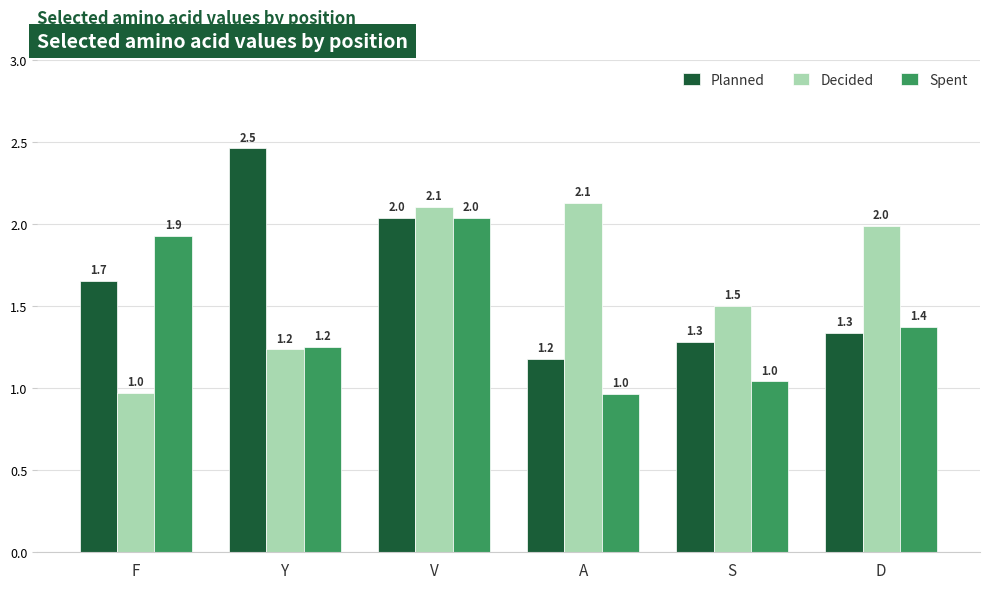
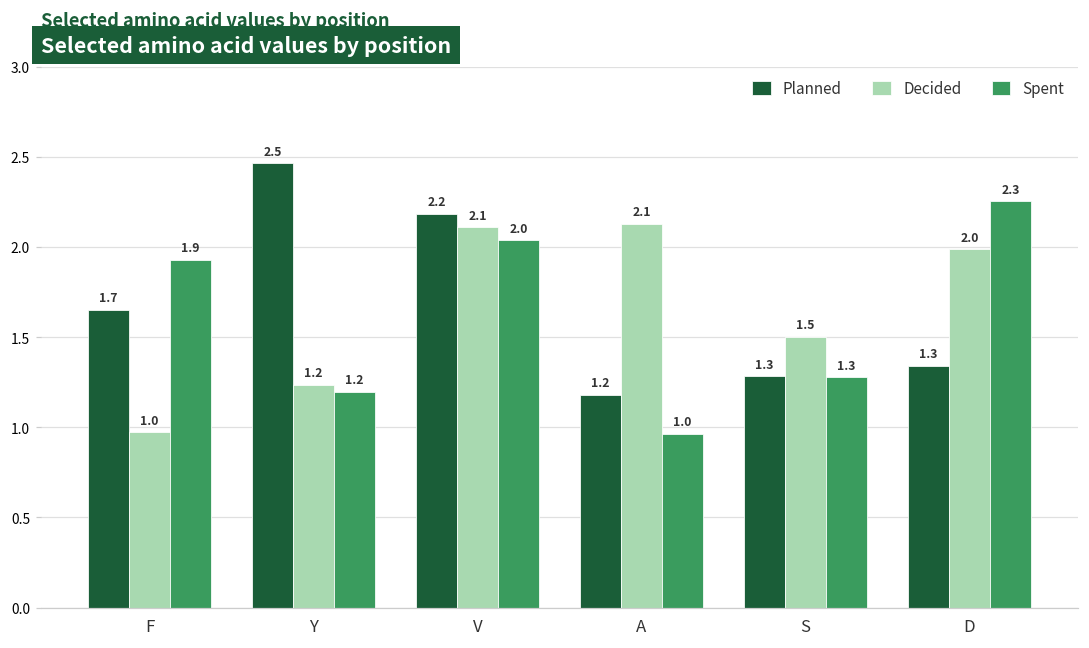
  {
    "Planned": {
      "F": 1.7,
      "Y": 2.5,
-     "V": 2.0,
+     "V": 2.2,
      "A": 1.2,
      "S": 1.3,
      "D": 1.3
    },
    "Decided": {
      "F": 1.0,
      "Y": 1.2,
      "V": 2.1,
      "A": 2.1,
      "S": 1.5,
      "D": 2.0
    },
    "Spent": {
      "F": 1.9,
-     "Y": 1.25,
+     "Y": 1.20,
      "V": 2.0,
      "A": 1.0,
-     "S": 1.0,
-     "D": 1.4
+     "S": 1.3,
+     "D": 2.3
    }
  }
